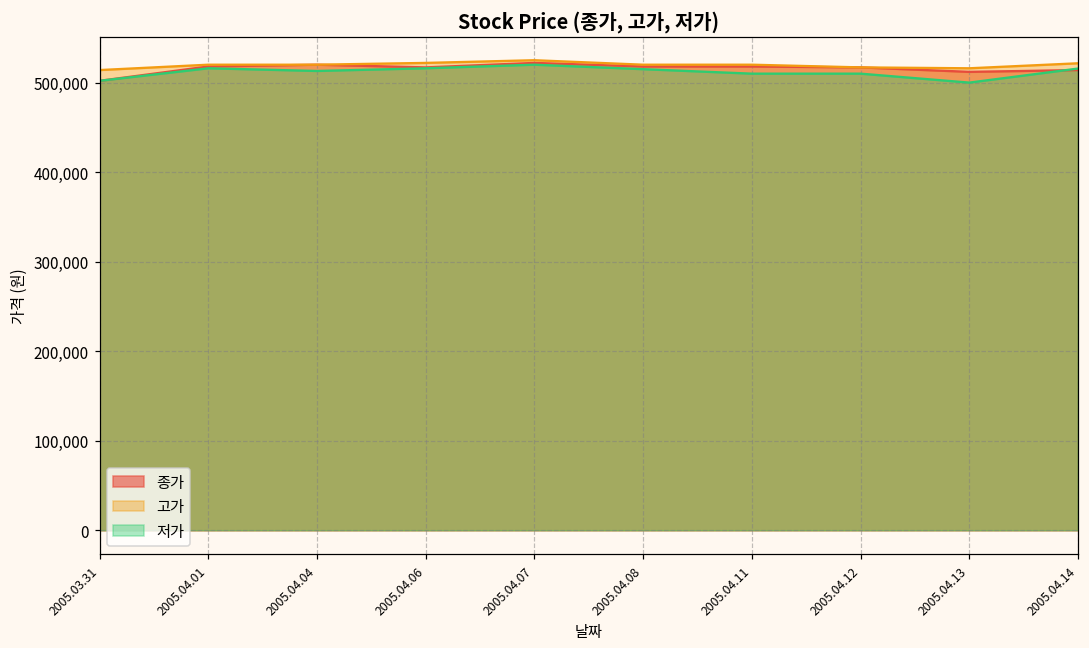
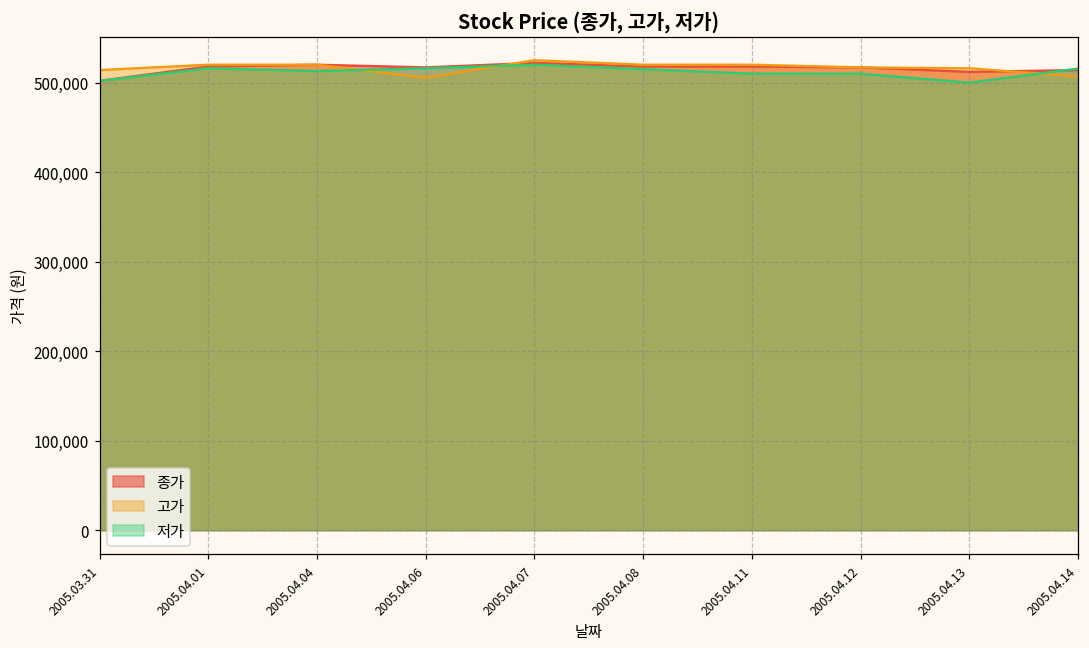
  {
    "종가": {
      "2005.04.13": "510,000"
    },
    "고가": {
      "2005.03.31": "510,000",
-     "2005.04.06": "520,000",
+     "2005.04.06": "510,000",
      "2005.04.13": "520,000",
-     "2005.04.14": "520,000"
+     "2005.04.14": "510,000"
    },
    "저가": {
      "2005.04.04": "510,000",
      "2005.04.11": "510,000",
      "2005.04.12": "510,000",
      "2005.04.13": "500,000"
    }
  }
